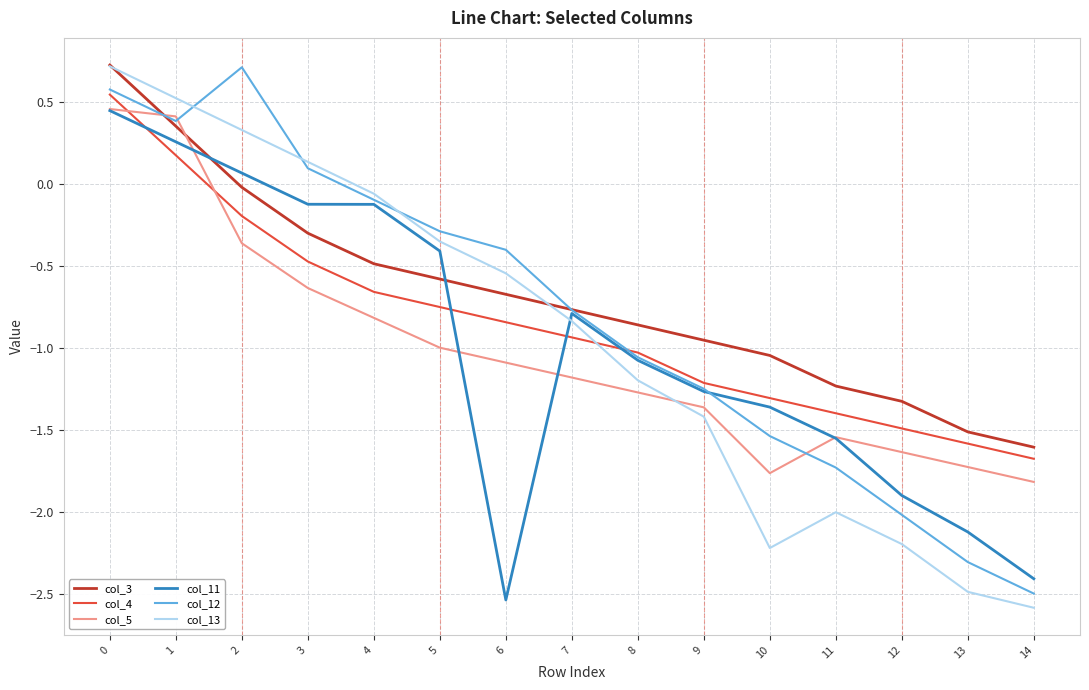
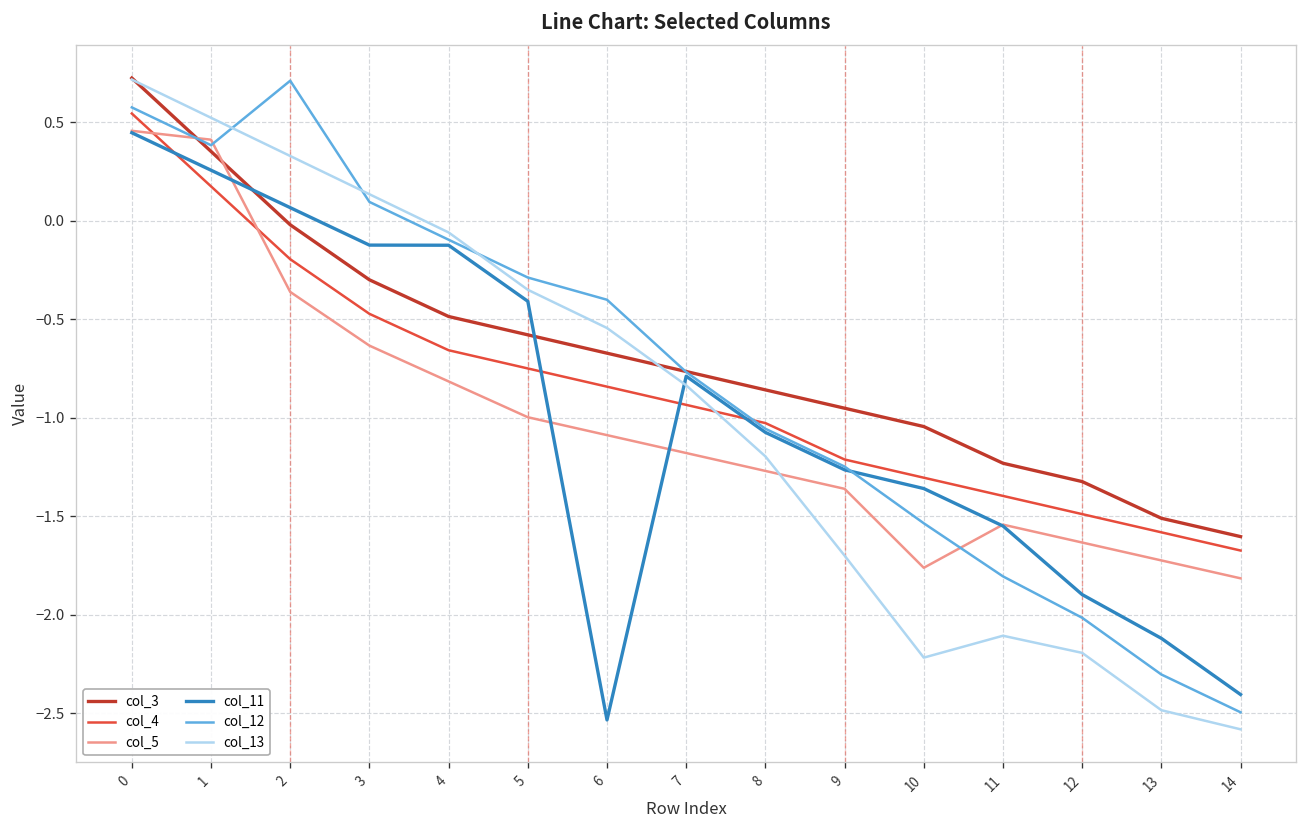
  {
    "col_5": {
      "1": 0.41,
      "2": -0.36,
      "3": -0.63,
      "4": -0.82,
      "5": -1.00,
      "6": -1.09,
      "7": -1.18,
      "8": -1.27,
      "9": -1.36,
      "10": -1.76,
      "12": -1.63,
      "13": -1.72,
      "14": -1.82
    },
    "col_11": {
      "1": 0.26,
      "2": 0.07,
      "3": -0.12,
      "4": -0.13,
      "5": -0.41,
      "6": -2.53,
      "7": -0.79,
      "8": -1.08,
      "9": -1.27,
      "10": -1.36,
      "12": -1.90,
      "13": -2.12,
      "14": -2.41
    },
    "col_12": {
      "0": 0.57,
      "1": 0.38,
      "2": 0.71,
      "3": 0.09,
      "4": -0.10,
      "5": -0.29,
      "6": -0.40,
      "8": -1.06,
      "9": -1.25,
      "10": -1.54,
-     "11": -1.73,
+     "11": -1.81,
      "12": -2.02,
      "13": -2.30,
      "14": -2.50
    },
    "col_13": {
      "1": 0.52,
      "2": 0.33,
      "3": 0.13,
      "4": -0.06,
      "5": -0.35,
      "6": -0.55,
      "7": -0.84,
      "8": -1.20,
-     "9": -1.42,
+     "9": -1.70,
      "10": -2.22,
-     "11": -2.00,
+     "11": -2.11,
      "12": -2.19,
      "13": -2.49,
      "14": -2.58
    }
  }
